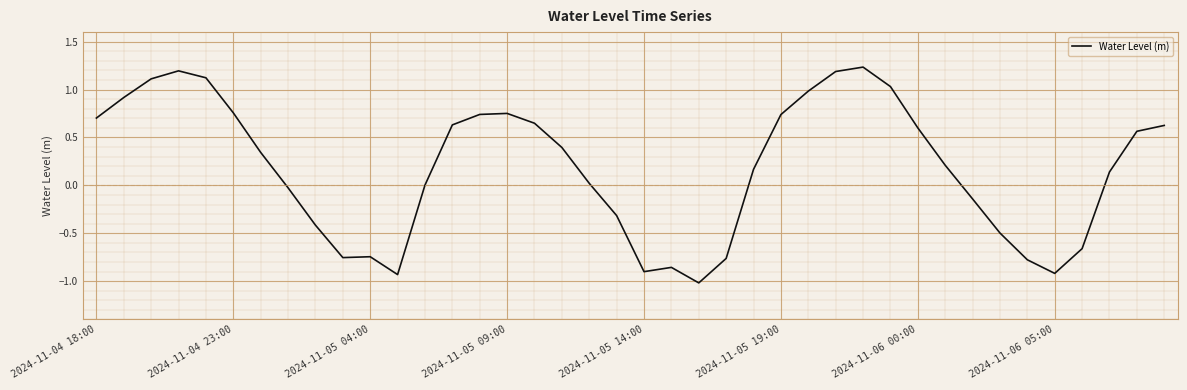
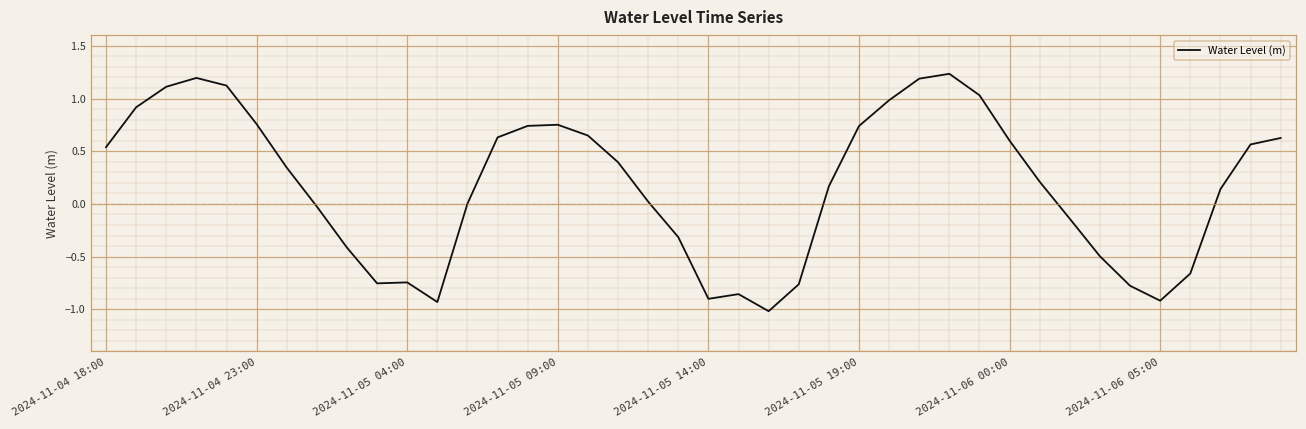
  {
-   "2024-11-04 18:00": 0.7,
+   "2024-11-04 18:00": 0.5,
    "2024-11-04 23:00": 0.8,
    "2024-11-05 04:00": -0.7,
    "2024-11-05 09:00": 0.8,
    "2024-11-05 14:00": -0.9,
    "2024-11-05 19:00": 0.7,
    "2024-11-06 00:00": 0.6,
    "2024-11-06 05:00": -0.9
  }
